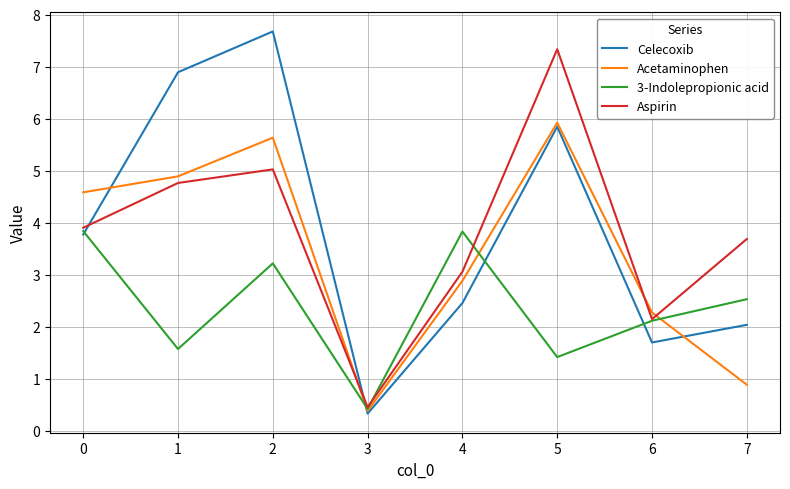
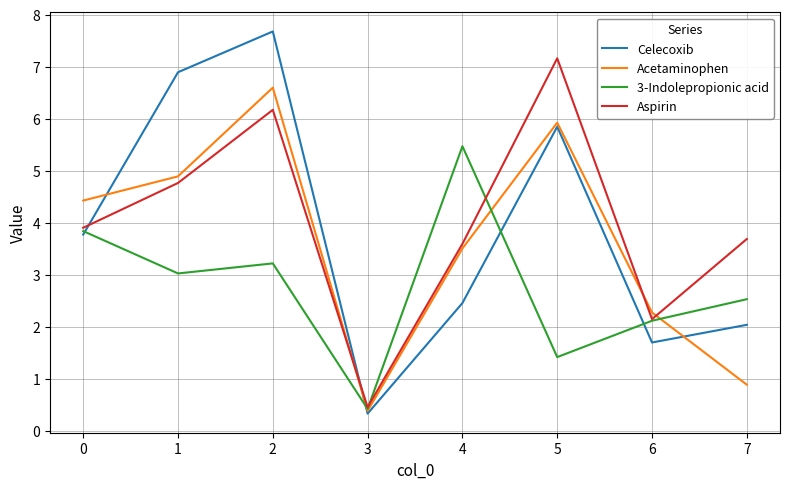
  {
    "Celecoxib": {
      "0": 3.8,
      "1": 6.9,
      "2": 7.7,
      "3": 0.3,
      "4": 2.5,
      "5": 5.8,
      "6": 1.7,
      "7": 2.0
    },
    "Acetaminophen": {
-     "0": 4.6,
+     "0": 4.4,
      "1": 4.9,
-     "2": 5.6,
-     "4": 2.9,
+     "2": 6.6,
+     "4": 3.5,
      "5": 5.9,
      "6": 2.3,
      "7": 0.9
    },
    "3-Indolepropionic acid": {
      "0": 3.8,
-     "1": 1.6,
+     "1": 3.0,
      "2": 3.2,
-     "4": 3.8,
+     "4": 5.5,
      "5": 1.4,
      "7": 2.5
    },
    "Aspirin": {
      "0": 3.9,
      "1": 4.8,
-     "2": 5.0,
-     "4": 3.1,
-     "5": 7.3,
+     "2": 6.2,
+     "4": 3.6,
+     "5": 7.2,
      "7": 3.7
    }
  }
